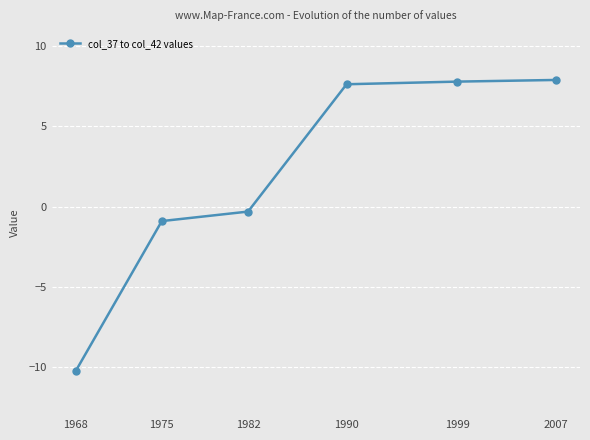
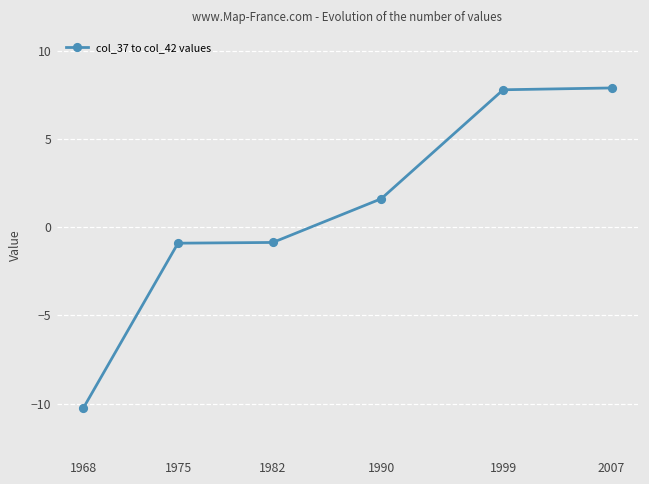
  {
    "1968": -10.3,
    "1975": -0.9,
-   "1982": -0.3,
-   "1990": 7.6,
+   "1982": -0.9,
+   "1990": 1.6,
    "1999": 7.8,
    "2007": 7.9
  }
